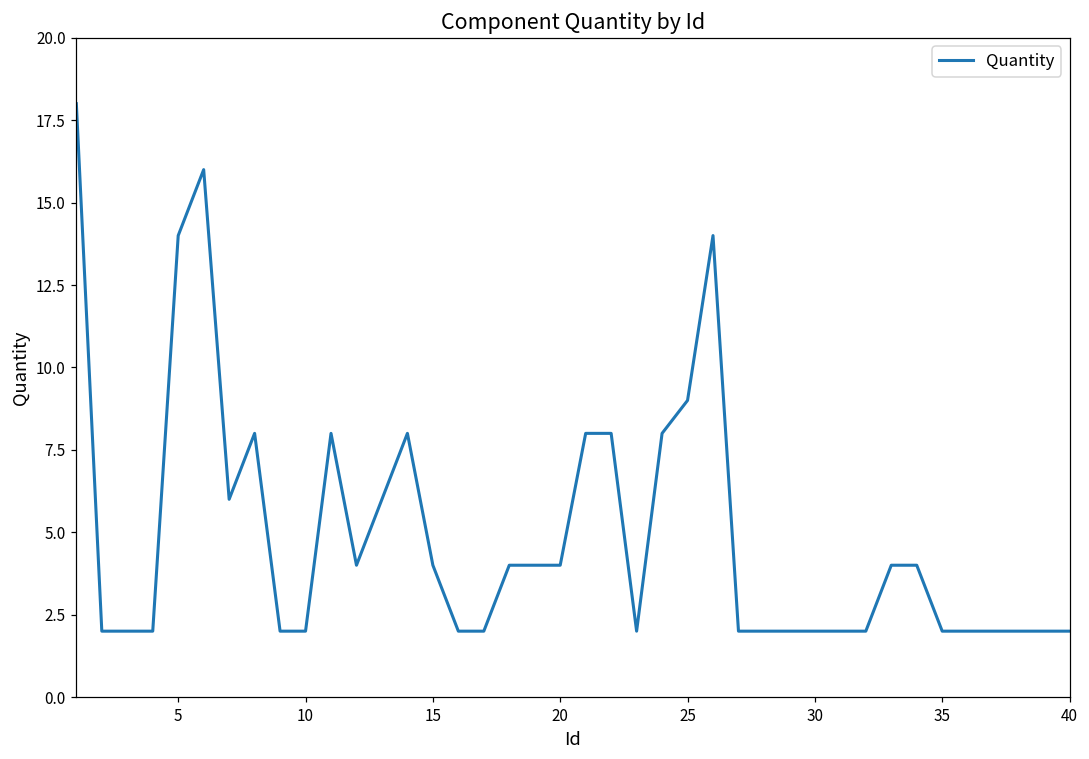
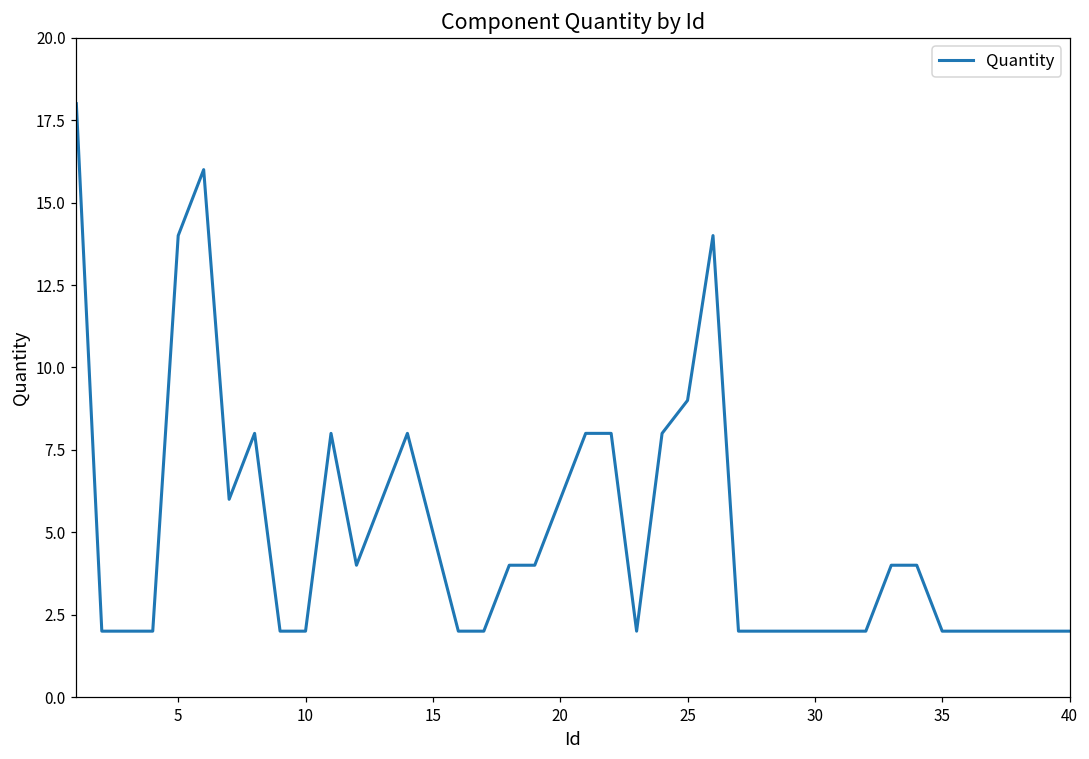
  {
    "5": 14,
    "10": 2,
-   "15": 4,
-   "20": 4,
+   "15": 5,
+   "20": 6,
    "25": 9,
    "30": 2,
    "35": 2,
    "40": 2
  }
